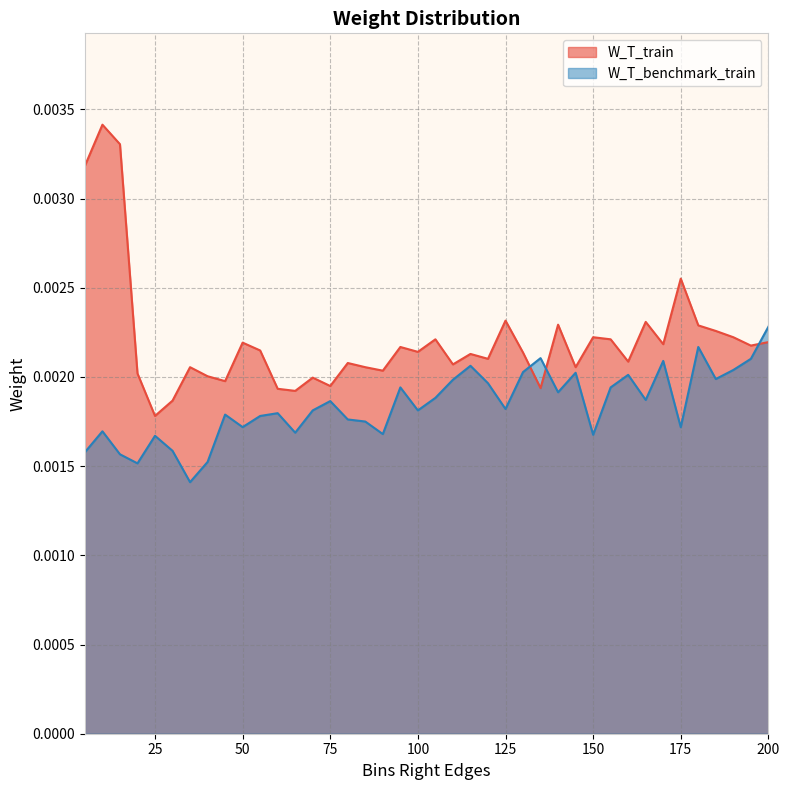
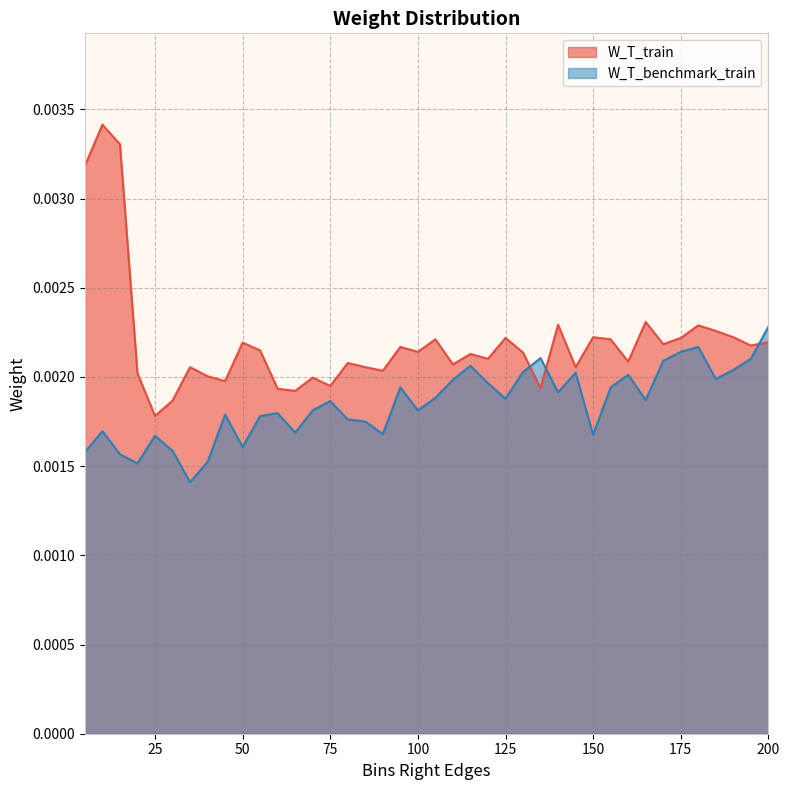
  {
    "W_T_train": {
      "25": 0.00178,
      "50": 0.00219,
      "75": 0.00195,
      "100": 0.00214,
-     "125": 0.00232,
+     "125": 0.00222,
      "150": 0.00222,
-     "175": 0.00255,
+     "175": 0.00222,
      "200": 0.00220
    },
    "W_T_benchmark_train": {
      "25": 0.00167,
-     "50": 0.00172,
+     "50": 0.00161,
      "75": 0.00186,
      "100": 0.00181,
-     "125": 0.00182,
+     "125": 0.00188,
      "150": 0.00168,
-     "175": 0.00172,
+     "175": 0.00214,
      "200": 0.00228
    }
  }
